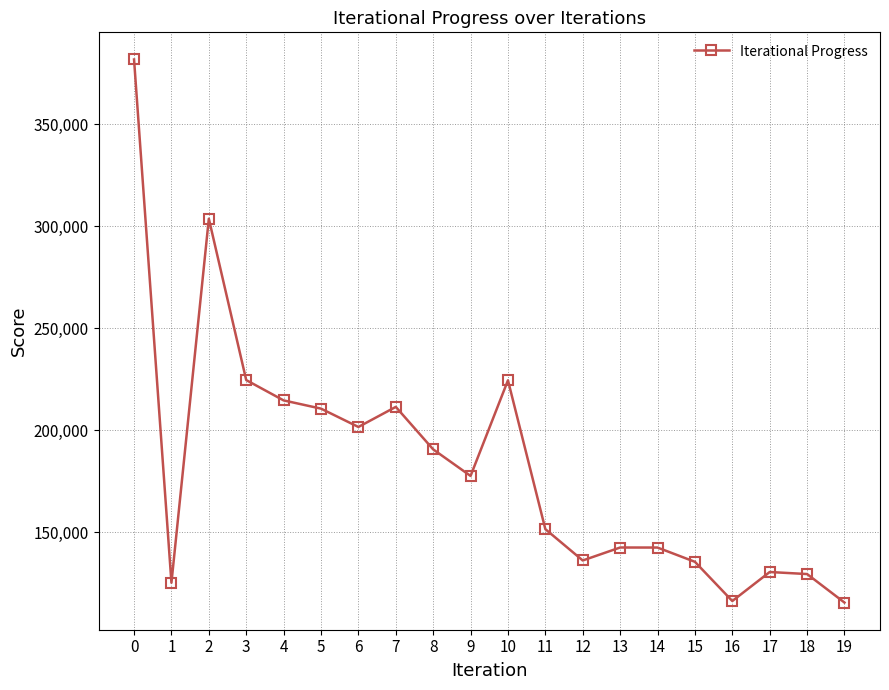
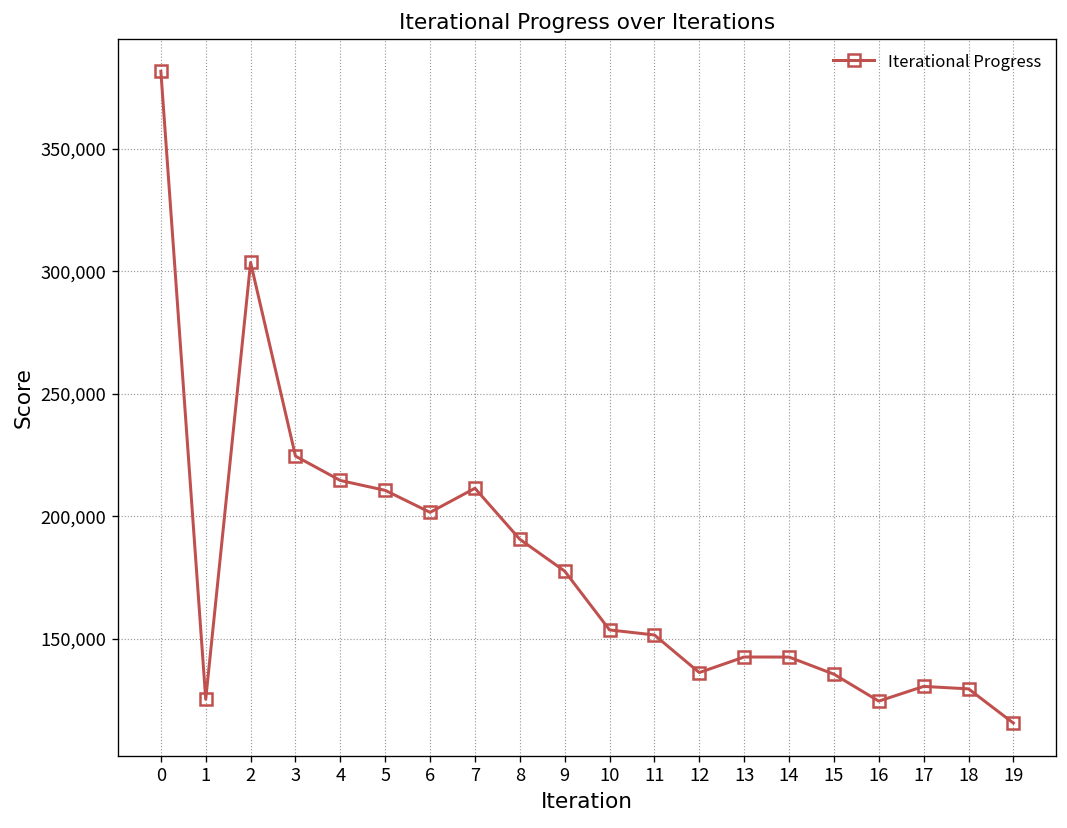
  {
    "0": "382,000",
    "1": "125,000",
    "2": "304,000",
    "3": "225,000",
    "4": "215,000",
    "5": "211,000",
    "6": "202,000",
    "7": "211,000",
    "8": "191,000",
    "9": "178,000",
-   "10": "224,000",
+   "10": "154,000",
    "11": "152,000",
    "12": "136,000",
    "13": "143,000",
    "14": "143,000",
    "15": "136,000",
-   "16": "116,000",
+   "16": "125,000",
    "17": "131,000",
    "18": "130,000",
    "19": "116,000"
  }
